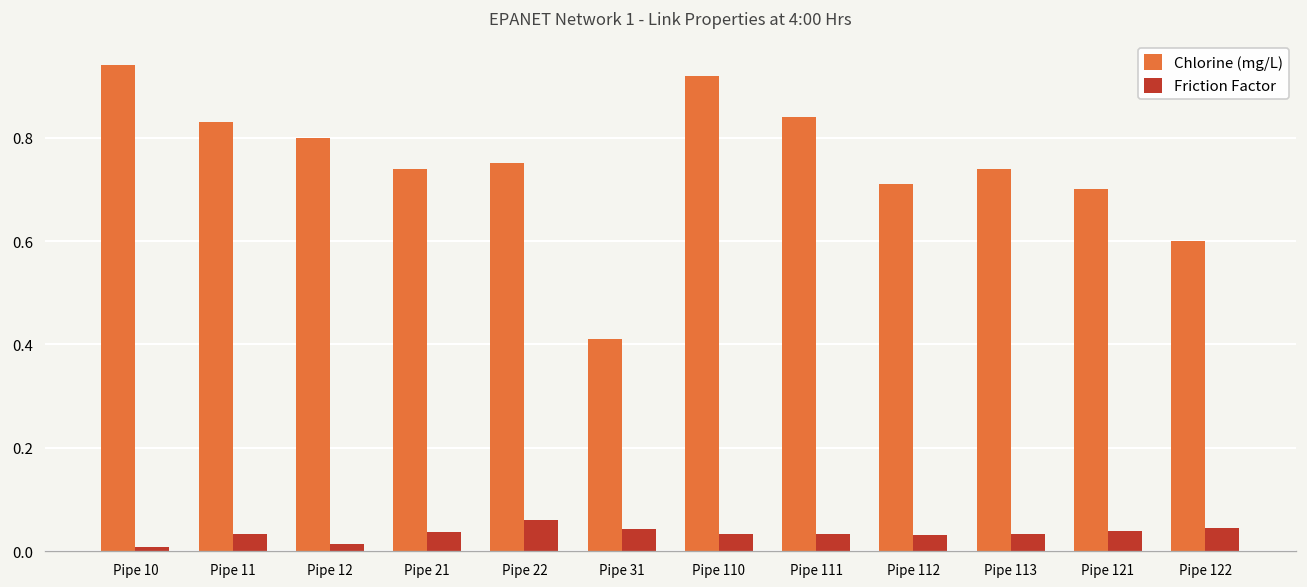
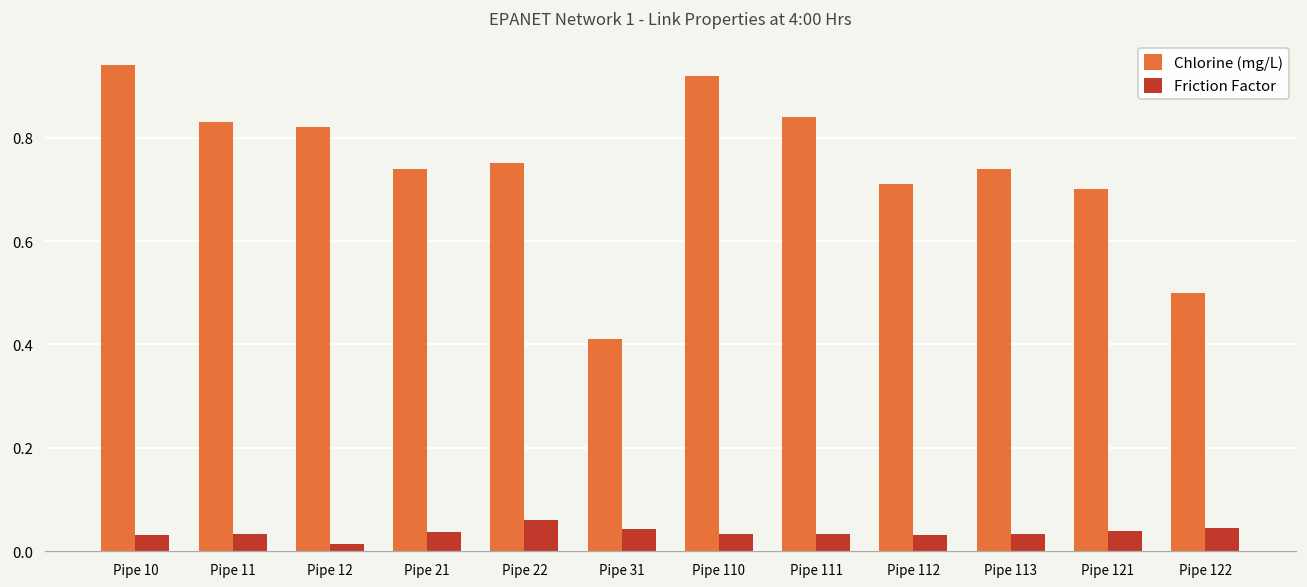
  {
    "Chlorine (mg/L)": {
      "Pipe 10": 0.94,
      "Pipe 11": 0.83,
-     "Pipe 12": 0.80,
+     "Pipe 12": 0.82,
      "Pipe 21": 0.74,
      "Pipe 22": 0.75,
      "Pipe 31": 0.41,
      "Pipe 110": 0.92,
      "Pipe 111": 0.84,
      "Pipe 112": 0.71,
      "Pipe 113": 0.74,
      "Pipe 121": 0.70,
-     "Pipe 122": 0.6
+     "Pipe 122": 0.5
    },
    "Friction Factor": {
-     "Pipe 10": 0.01,
+     "Pipe 10": 0.03,
      "Pipe 11": 0.03,
      "Pipe 12": 0.01,
      "Pipe 21": 0.04,
      "Pipe 22": 0.06,
      "Pipe 31": 0.04,
      "Pipe 110": 0.03,
      "Pipe 111": 0.03,
      "Pipe 112": 0.03,
      "Pipe 113": 0.03,
      "Pipe 121": 0.04,
      "Pipe 122": 0.05
    }
  }
